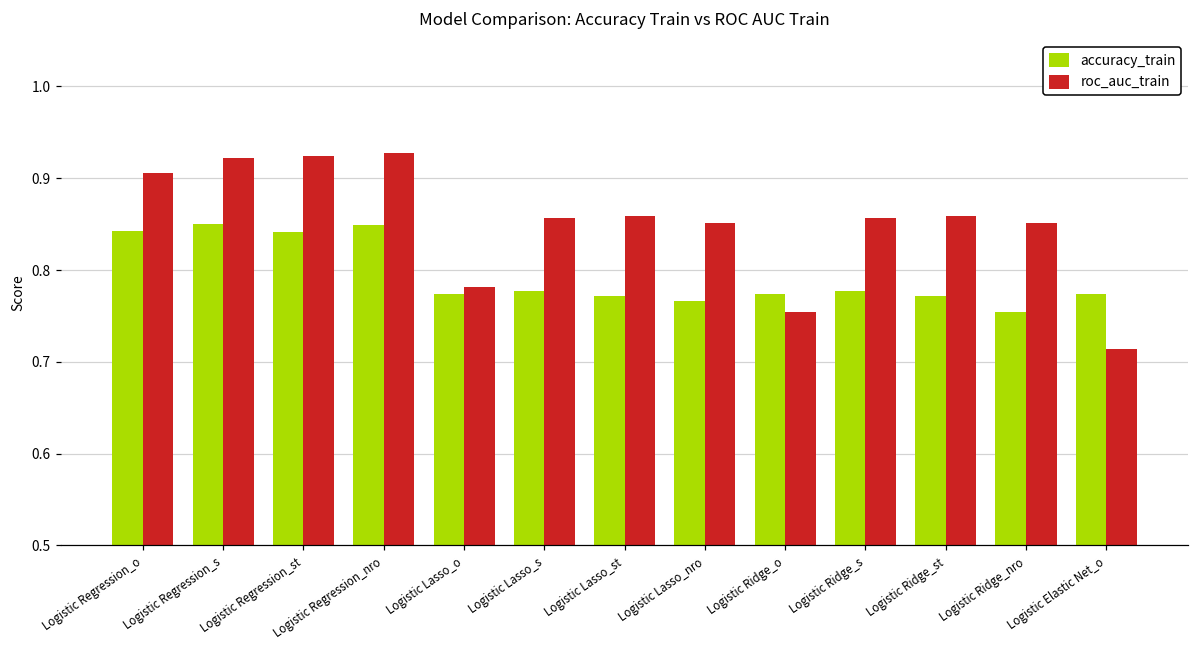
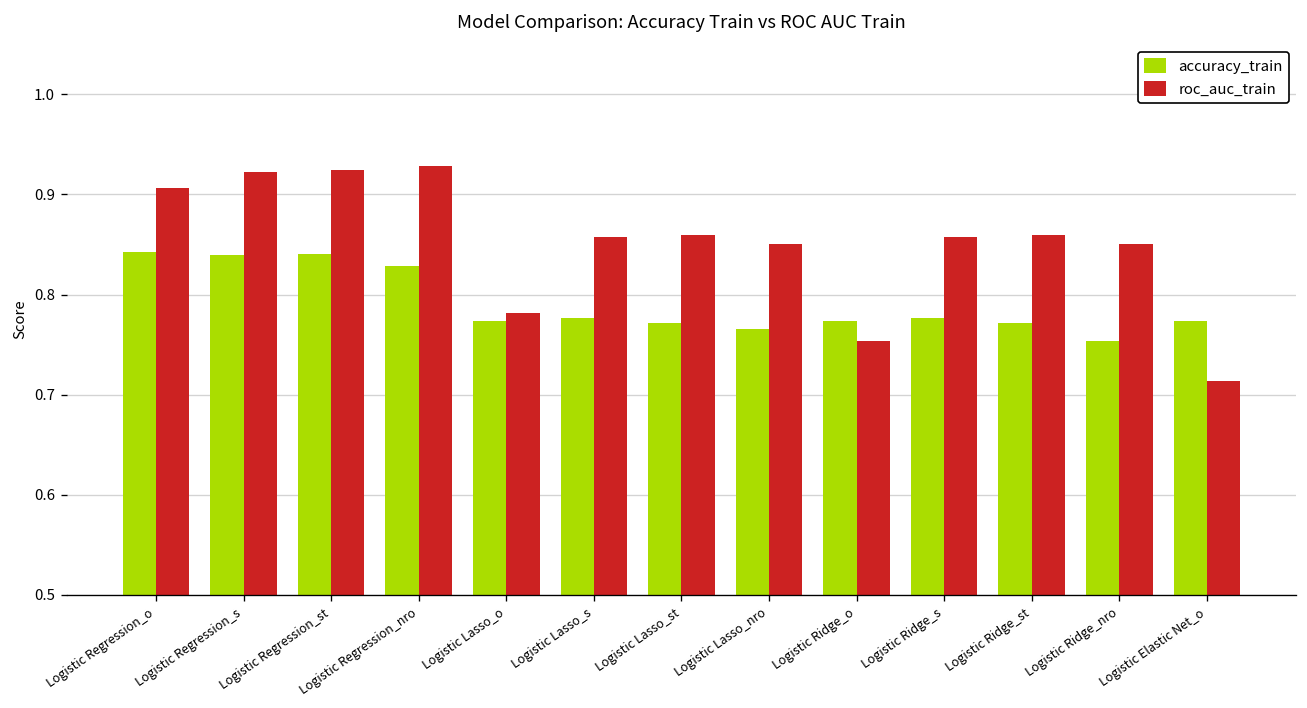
  {
    "accuracy_train": {
      "Logistic Regression_o": 0.84,
-     "Logistic Regression_s": 0.85,
+     "Logistic Regression_s": 0.84,
      "Logistic Regression_st": 0.84,
-     "Logistic Regression_nro": 0.85,
+     "Logistic Regression_nro": 0.83,
      "Logistic Lasso_o": 0.77,
      "Logistic Lasso_s": 0.78,
      "Logistic Lasso_st": 0.77,
      "Logistic Lasso_nro": 0.77,
      "Logistic Ridge_o": 0.77,
      "Logistic Ridge_s": 0.78,
      "Logistic Ridge_st": 0.77,
      "Logistic Ridge_nro": 0.75,
      "Logistic Elastic Net_o": 0.77
    },
    "roc_auc_train": {
      "Logistic Regression_o": 0.91,
      "Logistic Regression_s": 0.92,
      "Logistic Regression_st": 0.92,
      "Logistic Regression_nro": 0.93,
      "Logistic Lasso_o": 0.78,
      "Logistic Lasso_s": 0.86,
      "Logistic Lasso_st": 0.86,
      "Logistic Lasso_nro": 0.85,
      "Logistic Ridge_o": 0.75,
      "Logistic Ridge_s": 0.86,
      "Logistic Ridge_st": 0.86,
      "Logistic Ridge_nro": 0.85,
      "Logistic Elastic Net_o": 0.71
    }
  }
